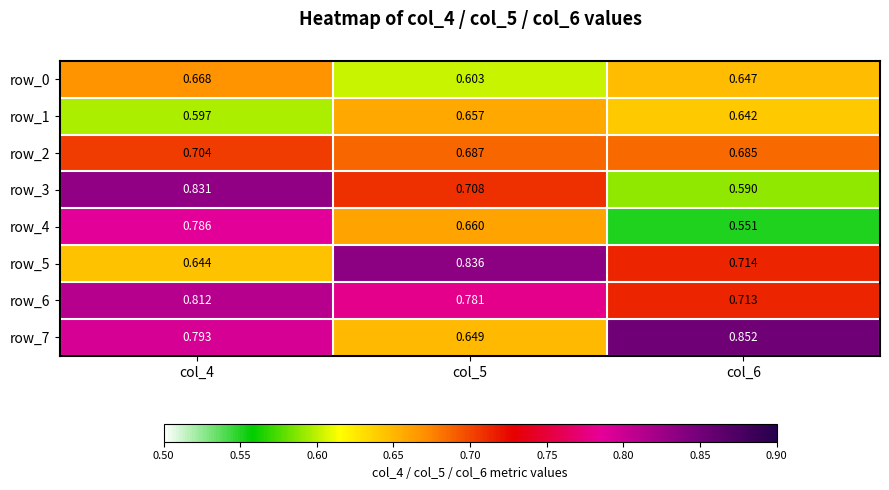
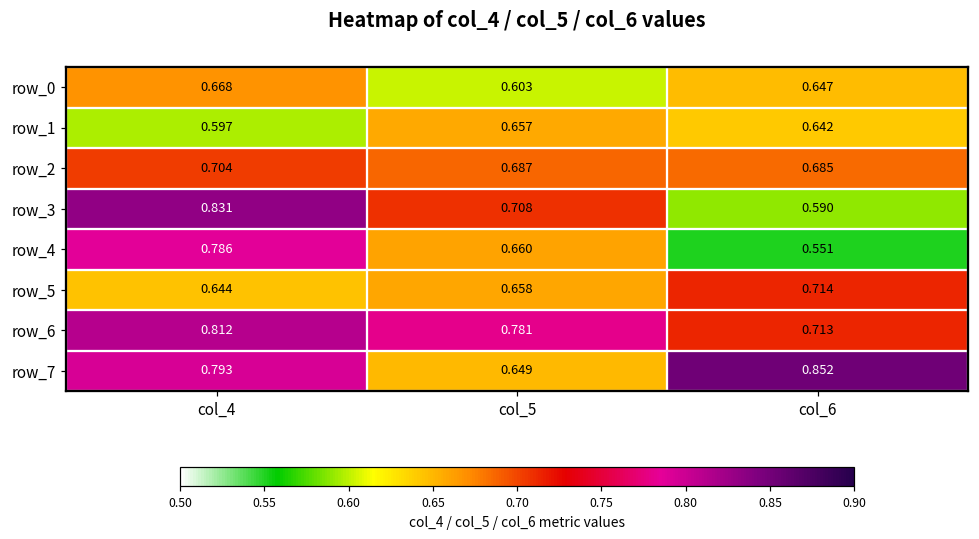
  {
    "row_0": {
      "col_4": 0.668,
      "col_5": 0.603,
      "col_6": 0.647
    },
    "row_1": {
      "col_4": 0.597,
      "col_5": 0.657,
      "col_6": 0.642
    },
    "row_2": {
      "col_4": 0.704,
      "col_5": 0.687,
      "col_6": 0.685
    },
    "row_3": {
      "col_4": 0.831,
      "col_5": 0.708,
      "col_6": 0.590
    },
    "row_4": {
      "col_4": 0.786,
      "col_5": 0.660,
      "col_6": 0.551
    },
    "row_5": {
      "col_4": 0.644,
-     "col_5": 0.836,
+     "col_5": 0.658,
      "col_6": 0.714
    },
    "row_6": {
      "col_4": 0.812,
      "col_5": 0.781,
      "col_6": 0.713
    },
    "row_7": {
      "col_4": 0.793,
      "col_5": 0.649,
      "col_6": 0.852
    }
  }
